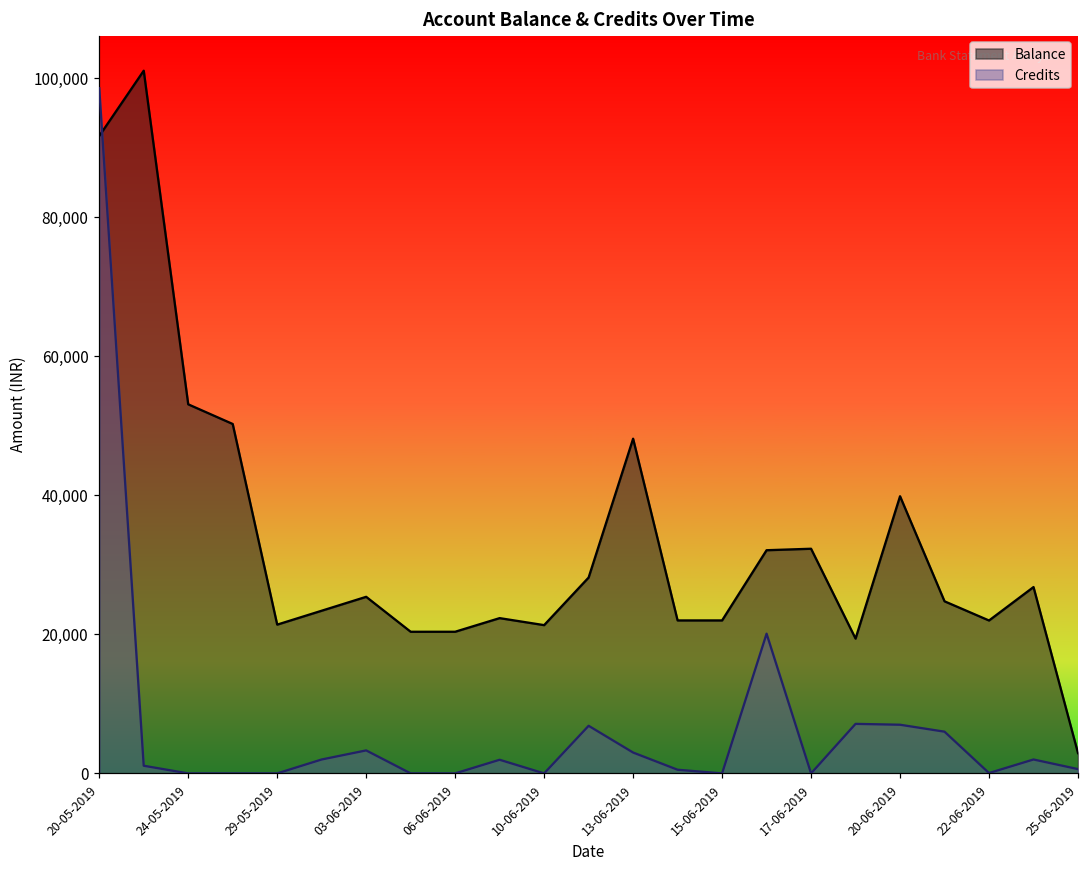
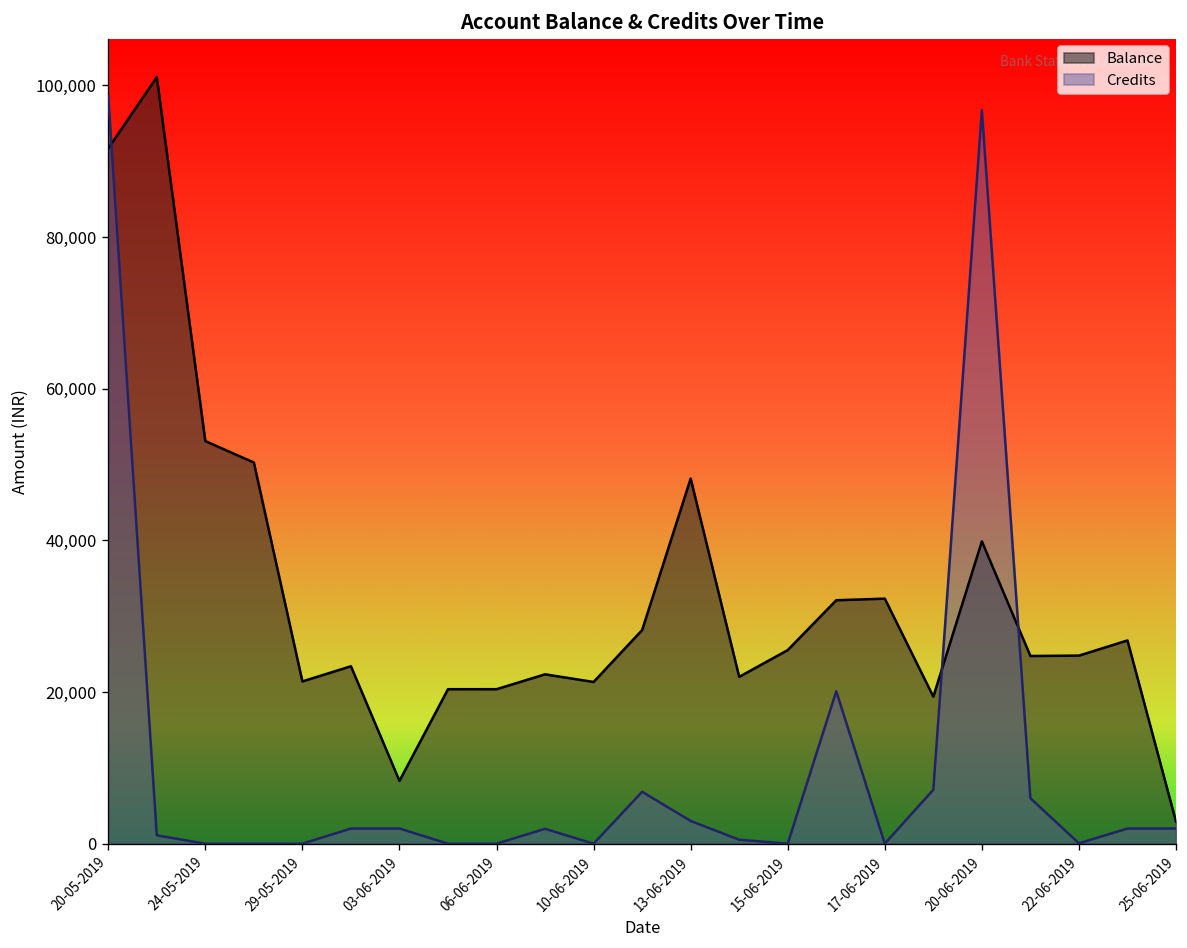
  {
    "Balance": {
      "20-05-2019": "92,000",
      "24-05-2019": "53,000",
      "29-05-2019": "21,000",
-     "03-06-2019": "25,000",
+     "03-06-2019": "8,000",
      "06-06-2019": "20,000",
      "10-06-2019": "21,000",
      "13-06-2019": "48,000",
-     "15-06-2019": "22,000",
+     "15-06-2019": "26,000",
      "17-06-2019": "32,000",
      "20-06-2019": "40,000",
-     "22-06-2019": "22,000",
+     "22-06-2019": "25,000",
      "25-06-2019": "3,000"
    },
    "Credits": {
      "20-05-2019": "99,000",
      "24-05-2019": "0",
      "29-05-2019": "0",
-     "03-06-2019": "3,000",
+     "03-06-2019": "2,000",
      "06-06-2019": "0",
      "10-06-2019": "0",
      "13-06-2019": "3,000",
      "15-06-2019": "0",
      "17-06-2019": "0",
-     "20-06-2019": "7,000",
+     "20-06-2019": "97,000",
      "22-06-2019": "0",
-     "25-06-2019": "1,000"
+     "25-06-2019": "2,000"
    }
  }
